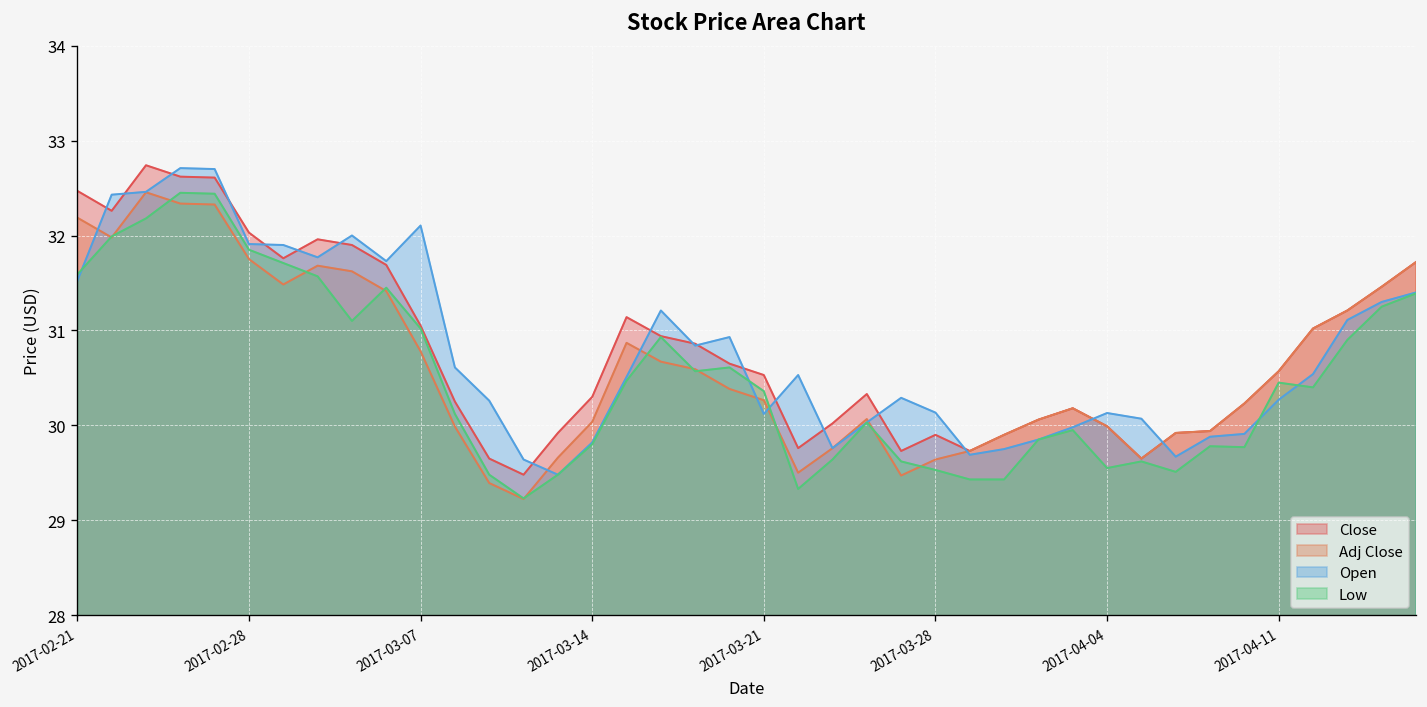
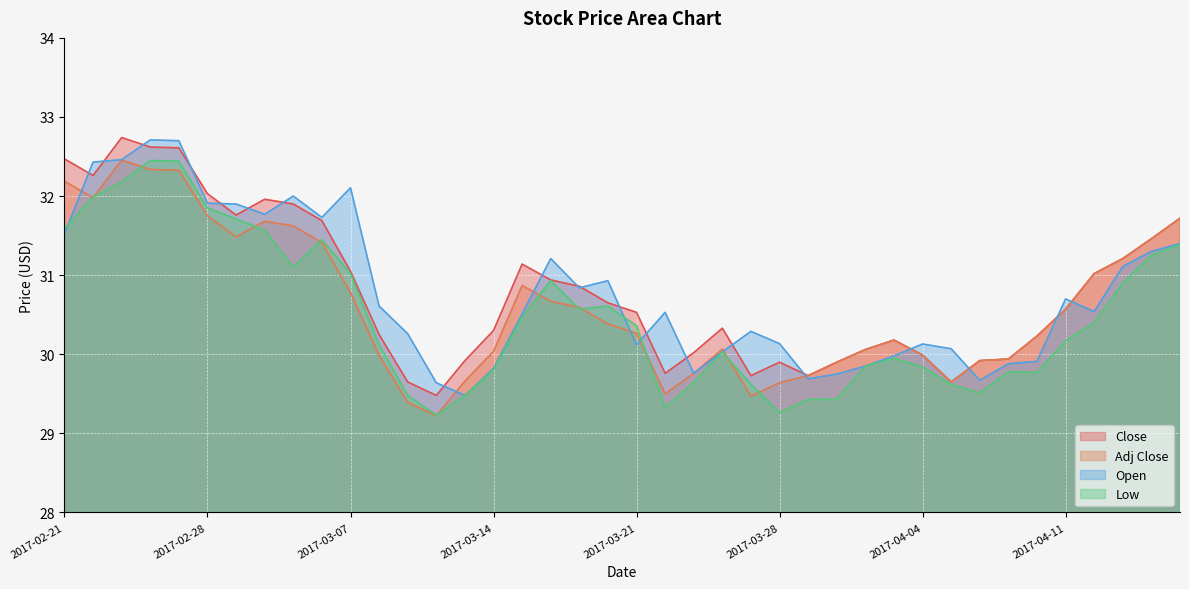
  {
    "Open": {
      "2017-02-21": 31.5,
      "2017-02-28": 31.9,
      "2017-03-07": 32.1,
      "2017-03-21": 30.1,
      "2017-03-28": 30.1,
      "2017-04-04": 30.1,
-     "2017-04-11": 30.3
+     "2017-04-11": 30.7
    },
    "Low": {
      "2017-02-21": 31.6,
      "2017-02-28": 31.9,
      "2017-03-21": 30.4,
-     "2017-03-28": 29.5,
-     "2017-04-04": 29.6,
-     "2017-04-11": 30.5
+     "2017-03-28": 29.3,
+     "2017-04-04": 29.8,
+     "2017-04-11": 30.2
    }
  }
